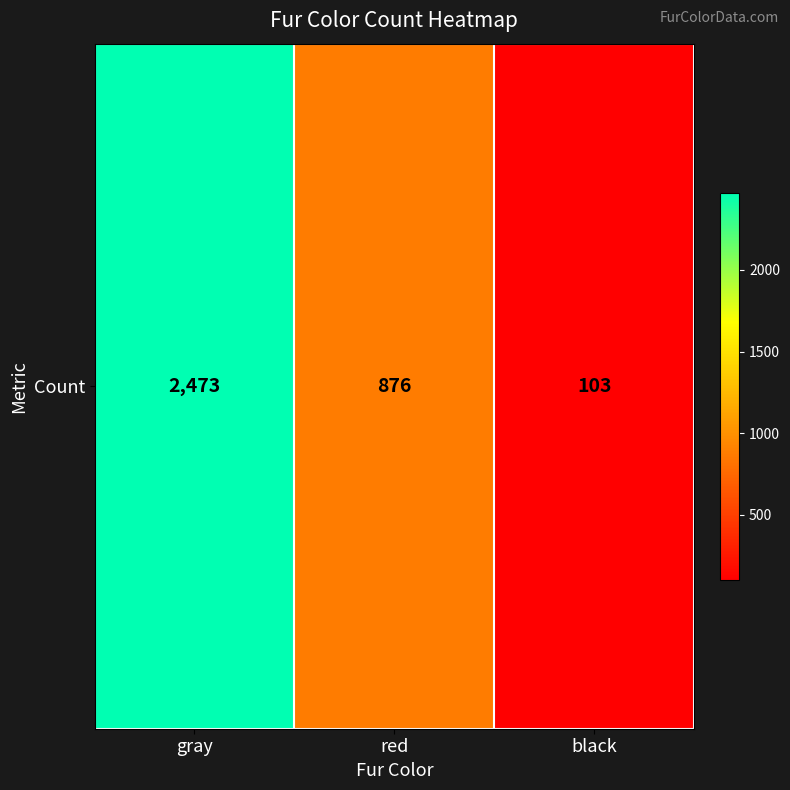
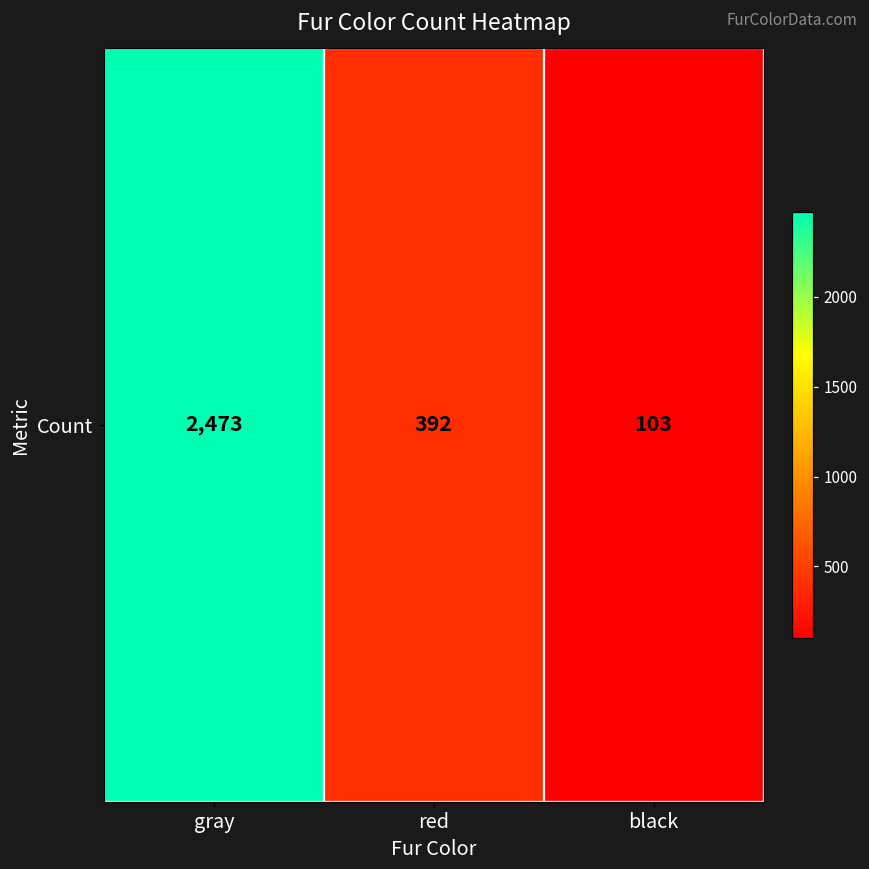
  {
    "Count": {
      "gray": "2,473",
-     "red": "876",
+     "red": "392",
      "black": "103"
    }
  }
